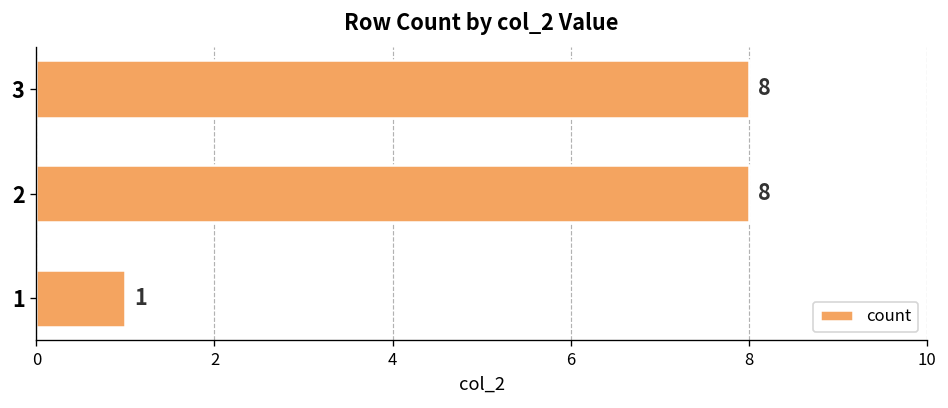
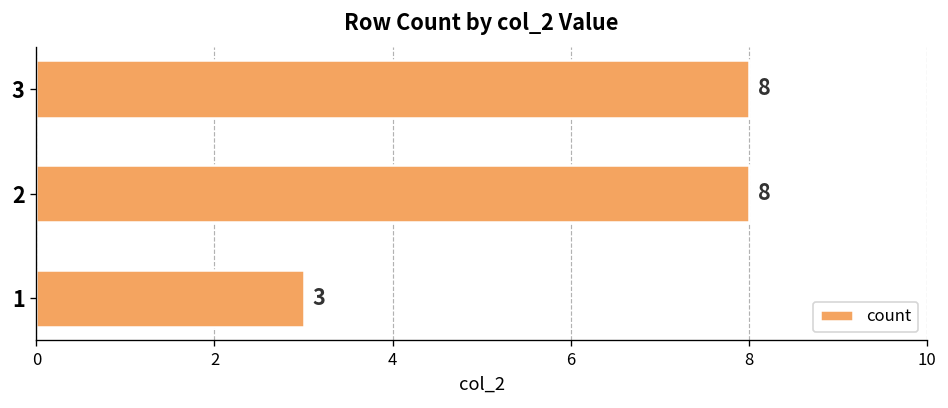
  {
    "3": 8,
    "2": 8,
-   "1": 1
+   "1": 3
  }
